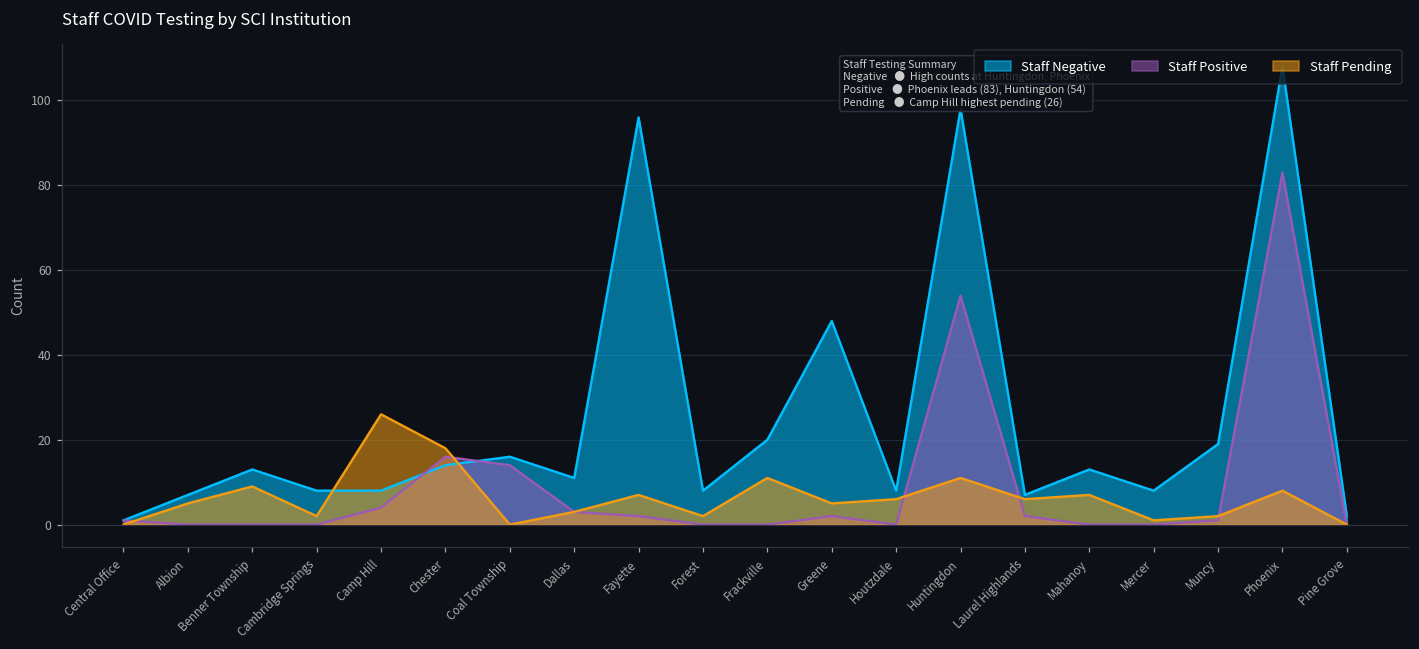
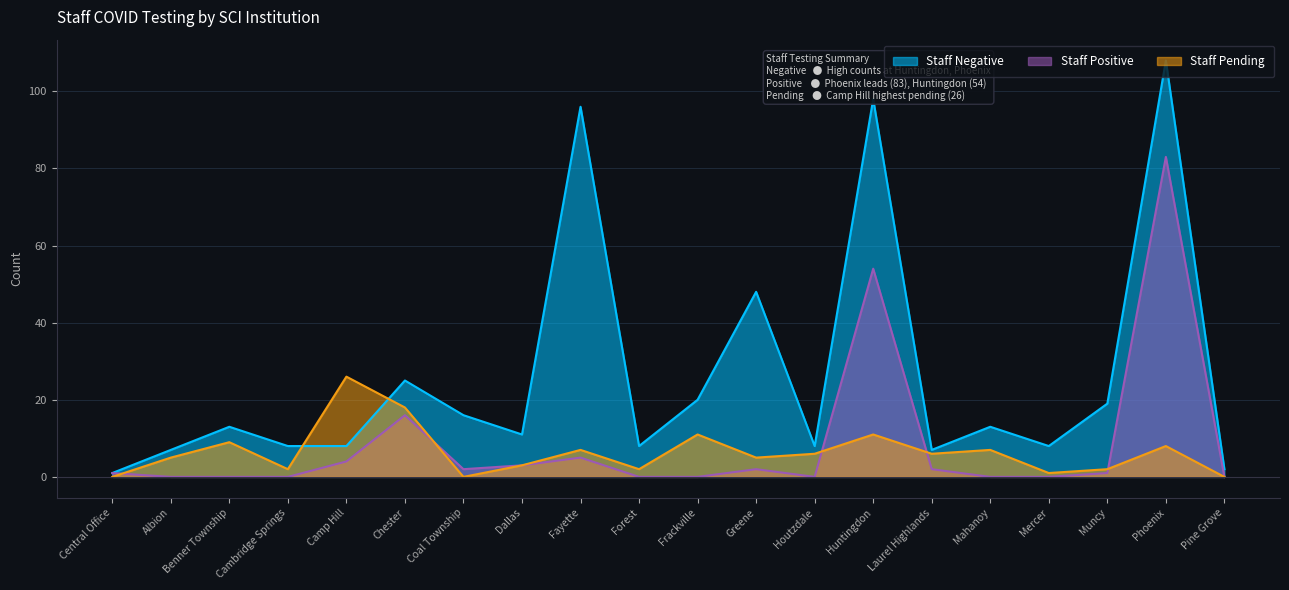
  {
    "Staff Negative": {
      "Albion": 7,
      "Benner Township": 13,
      "Cambridge Springs": 8,
      "Camp Hill": 8,
-     "Chester": 14,
+     "Chester": 25,
      "Coal Township": 16,
      "Dallas": 11,
      "Fayette": 96,
      "Forest": 8,
      "Frackville": 20,
      "Greene": 48,
      "Houtzdale": 8,
      "Laurel Highlands": 7,
      "Mahanoy": 13,
      "Mercer": 8,
      "Muncy": 19,
      "Pine Grove": 2
    },
    "Staff Positive": {
      "Albion": 0,
      "Benner Township": 0,
      "Cambridge Springs": 0,
      "Camp Hill": 4,
      "Chester": 16,
-     "Coal Township": 14,
-     "Fayette": 2,
+     "Coal Township": 2,
+     "Fayette": 5,
      "Forest": 0,
      "Frackville": 0,
      "Greene": 2,
      "Houtzdale": 0,
      "Huntingdon": 54,
      "Laurel Highlands": 2,
      "Mahanoy": 0,
      "Mercer": 0,
      "Muncy": 1,
      "Phoenix": 83
    },
    "Staff Pending": {
      "Central Office": 0,
      "Albion": 5,
      "Benner Township": 9,
      "Cambridge Springs": 2,
      "Camp Hill": 26,
      "Chester": 18,
      "Coal Township": 0,
      "Fayette": 7,
      "Forest": 2,
      "Frackville": 11,
      "Greene": 5,
      "Houtzdale": 6,
      "Huntingdon": 11,
      "Laurel Highlands": 6,
      "Mahanoy": 7,
      "Mercer": 1,
      "Muncy": 2,
      "Phoenix": 8
    }
  }
